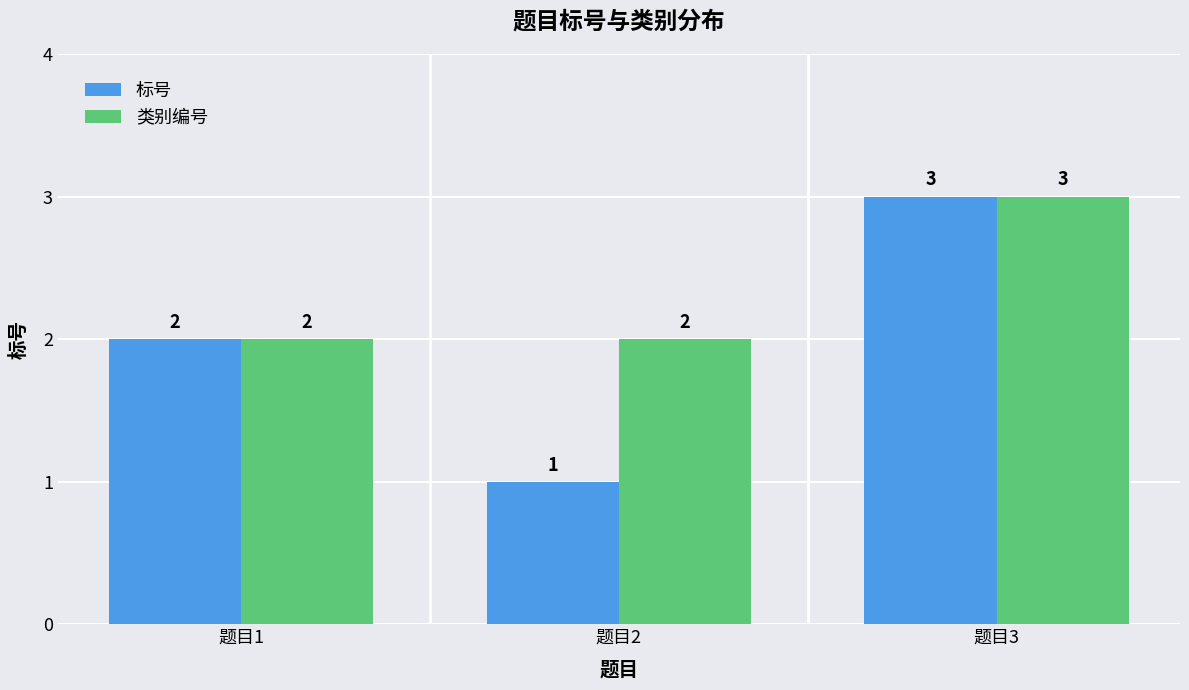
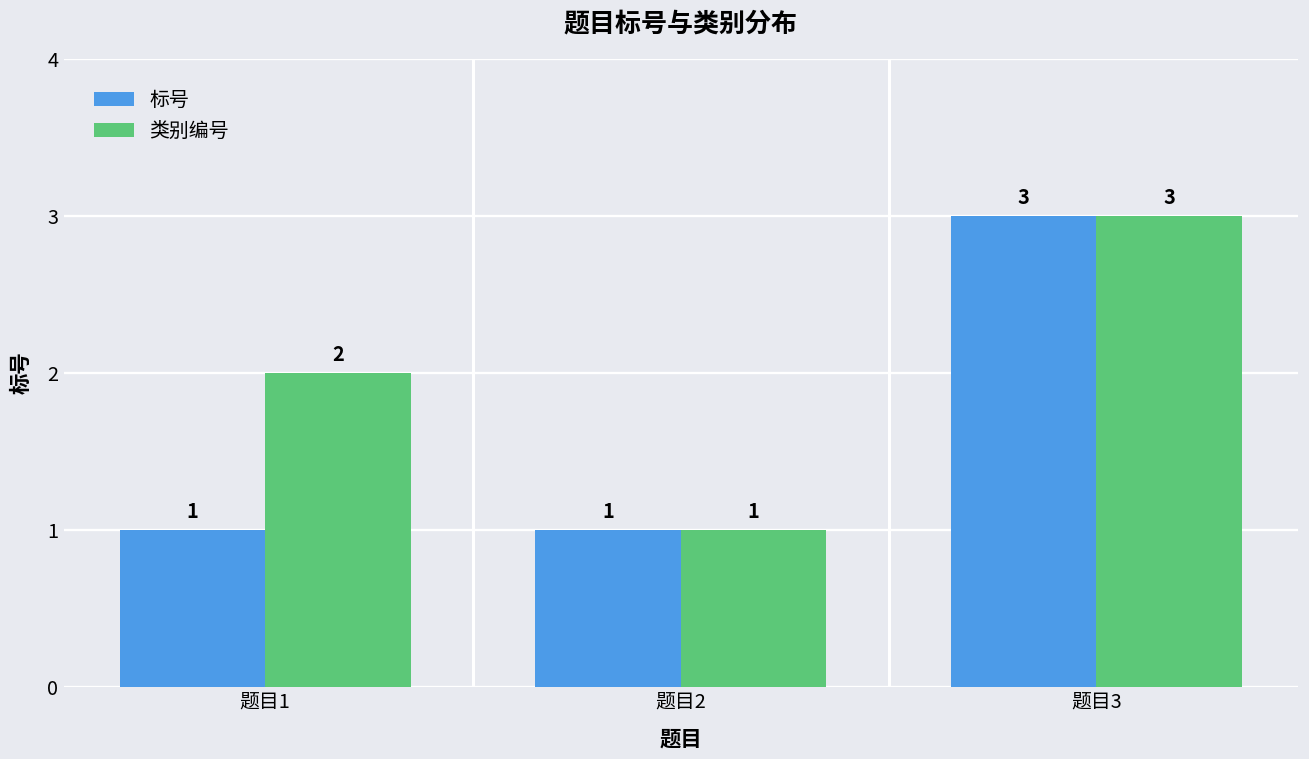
  {
    "标号": {
-     "题目1": 2,
+     "题目1": 1,
      "题目2": 1,
      "题目3": 3
    },
    "类别编号": {
      "题目1": 2,
-     "题目2": 2,
+     "题目2": 1,
      "题目3": 3
    }
  }
